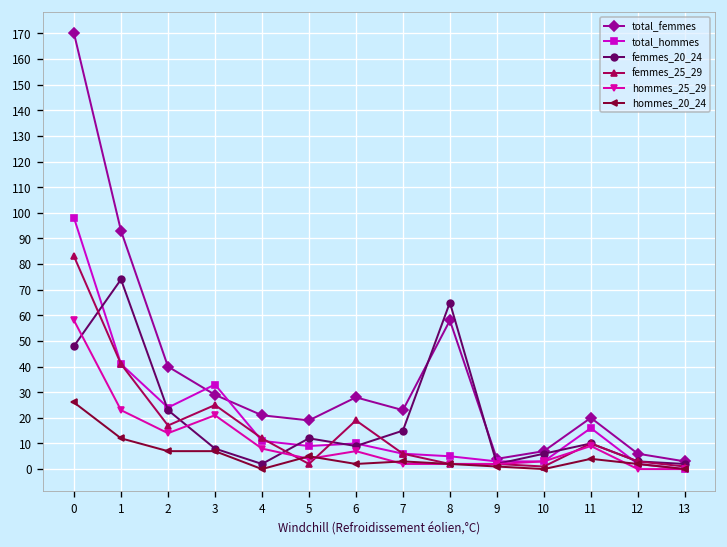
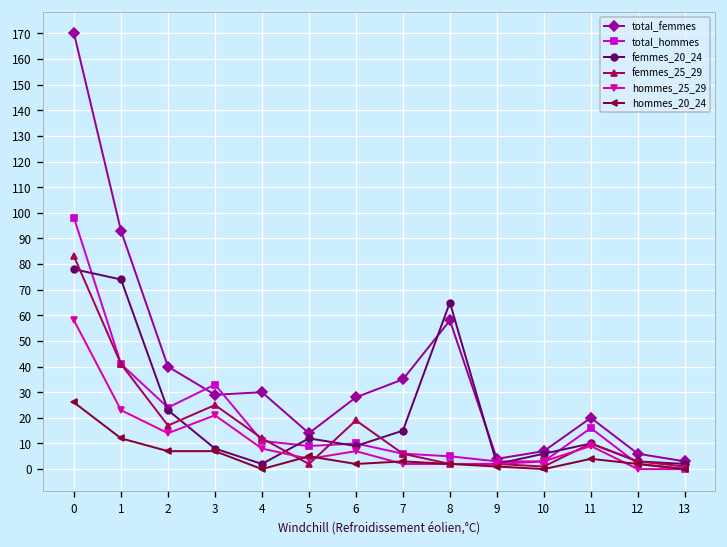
  {
    "total_femmes": {
      "0": 170,
      "1": 93,
      "2": 40,
      "3": 29,
-     "4": 21,
-     "5": 19,
+     "4": 30,
+     "5": 14,
      "6": 28,
-     "7": 23,
+     "7": 35,
      "8": 58,
      "11": 20,
      "12": 6
    },
    "femmes_20_24": {
-     "0": 48,
+     "0": 78,
      "1": 74,
      "4": 2,
      "5": 12,
      "7": 15,
      "8": 65
    }
  }
